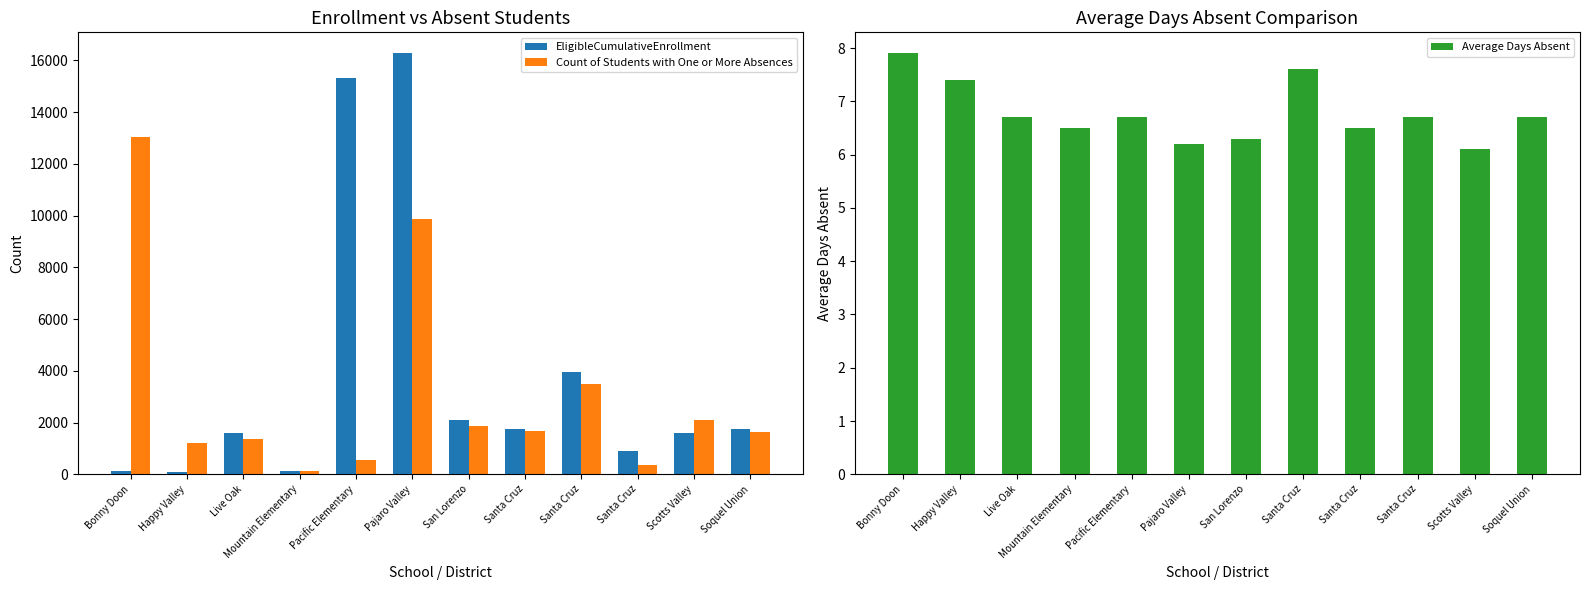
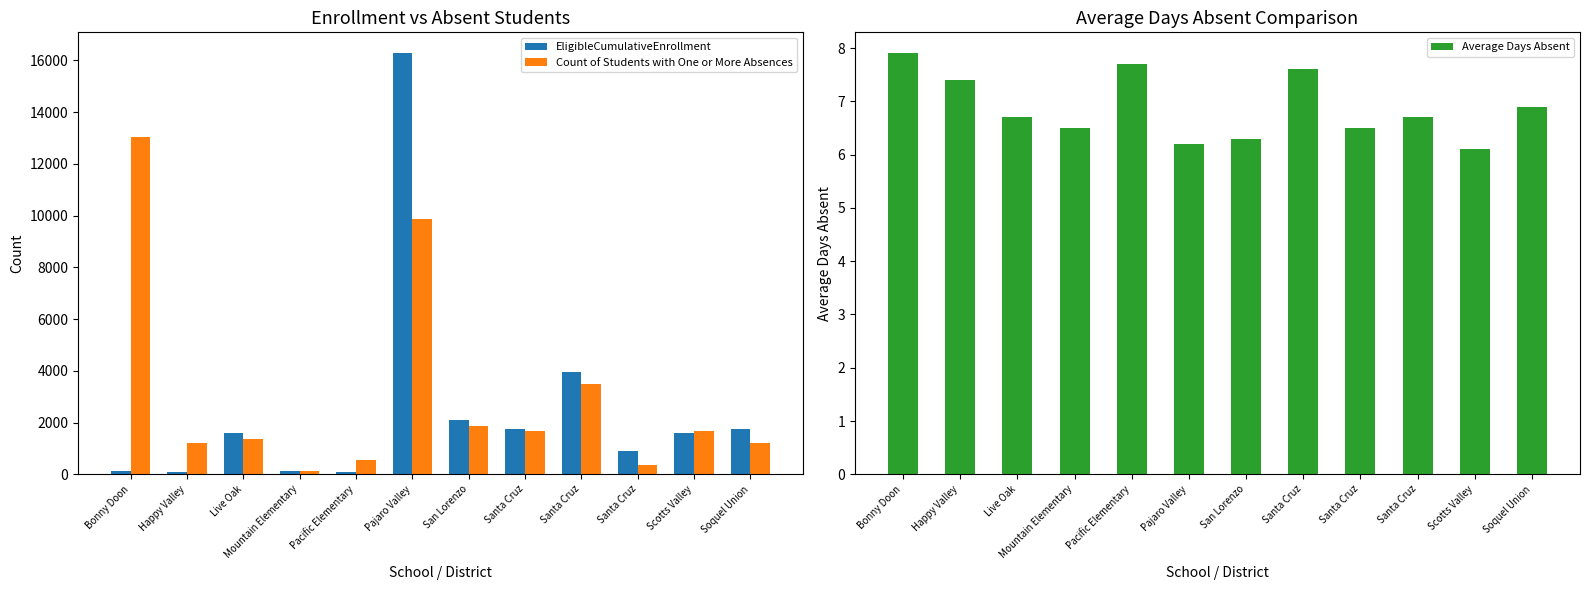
  {
    "Enrollment vs Absent Students": {
      "EligibleCumulativeEnrollment": {
        "Bonny Doon": 100,
        "Happy Valley": 100,
        "Live Oak": 1600,
        "Mountain Elementary": 100,
-       "Pacific Elementary": 15300,
+       "Pacific Elementary": 100,
        "Pajaro Valley": 16300,
        "San Lorenzo": 2100,
        "Scotts Valley": 1600,
        "Soquel Union": 1700
      },
      "Count of Students with One or More Absences": {
        "Bonny Doon": 13100,
        "Happy Valley": 1200,
        "Live Oak": 1400,
        "Mountain Elementary": 100,
        "Pacific Elementary": 500,
        "Pajaro Valley": 9900,
        "San Lorenzo": 1900,
-       "Scotts Valley": 2100,
-       "Soquel Union": 1700
+       "Scotts Valley": 1700,
+       "Soquel Union": 1200
      }
    },
    "Average Days Absent Comparison": {
      "Bonny Doon": 7.9,
      "Happy Valley": 7.4,
      "Live Oak": 6.7,
      "Mountain Elementary": 6.5,
-     "Pacific Elementary": 6.7,
+     "Pacific Elementary": 7.7,
      "Pajaro Valley": 6.2,
      "San Lorenzo": 6.3,
      "Scotts Valley": 6.1,
-     "Soquel Union": 6.7
+     "Soquel Union": 6.9
    }
  }
